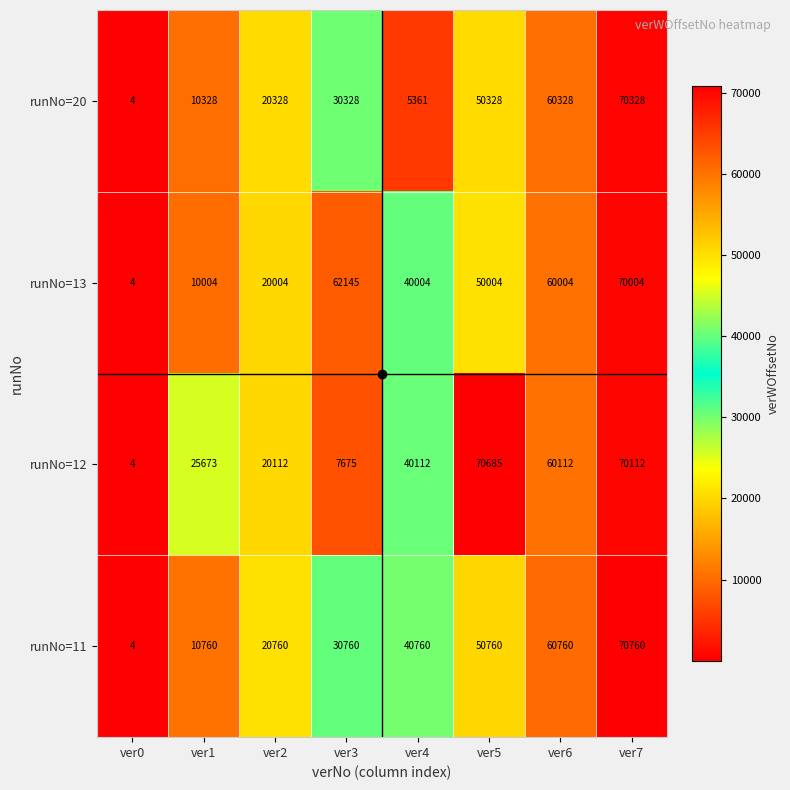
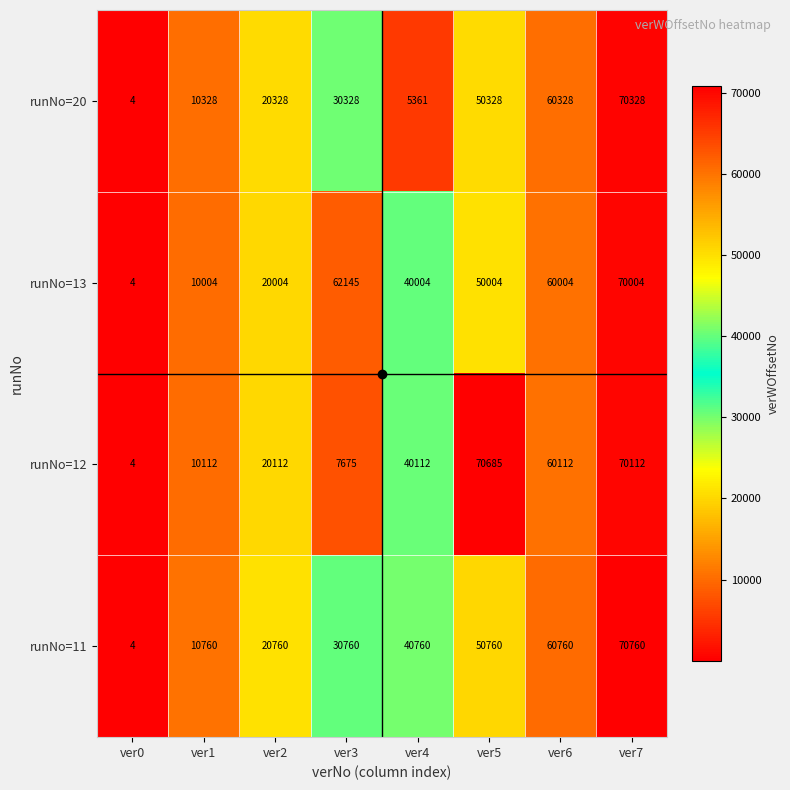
  {
    "runNo=20": {
      "ver0": 4,
      "ver1": 10328,
      "ver2": 20328,
      "ver3": 30328,
      "ver4": 5361,
      "ver5": 50328,
      "ver6": 60328,
      "ver7": 70328
    },
    "runNo=13": {
      "ver0": 4,
      "ver1": 10004,
      "ver2": 20004,
      "ver3": 62145,
      "ver4": 40004,
      "ver5": 50004,
      "ver6": 60004,
      "ver7": 70004
    },
    "runNo=12": {
      "ver0": 4,
-     "ver1": 25673,
+     "ver1": 10112,
      "ver2": 20112,
      "ver3": 7675,
      "ver4": 40112,
      "ver5": 70685,
      "ver6": 60112,
      "ver7": 70112
    },
    "runNo=11": {
      "ver0": 4,
      "ver1": 10760,
      "ver2": 20760,
      "ver3": 30760,
      "ver4": 40760,
      "ver5": 50760,
      "ver6": 60760,
      "ver7": 70760
    }
  }
